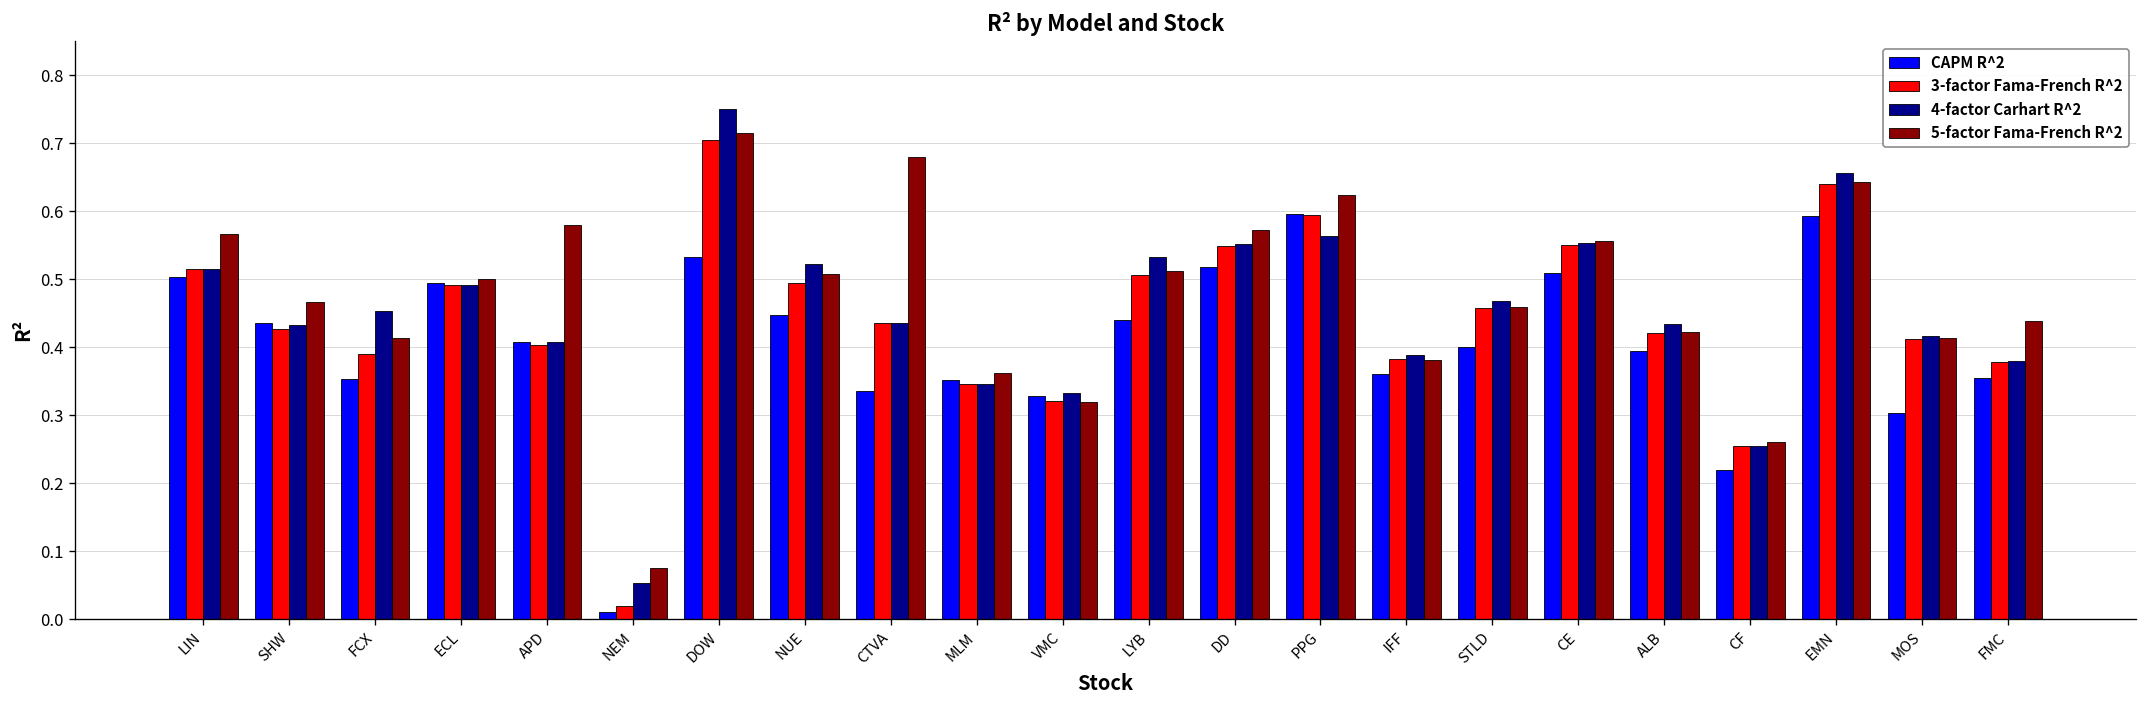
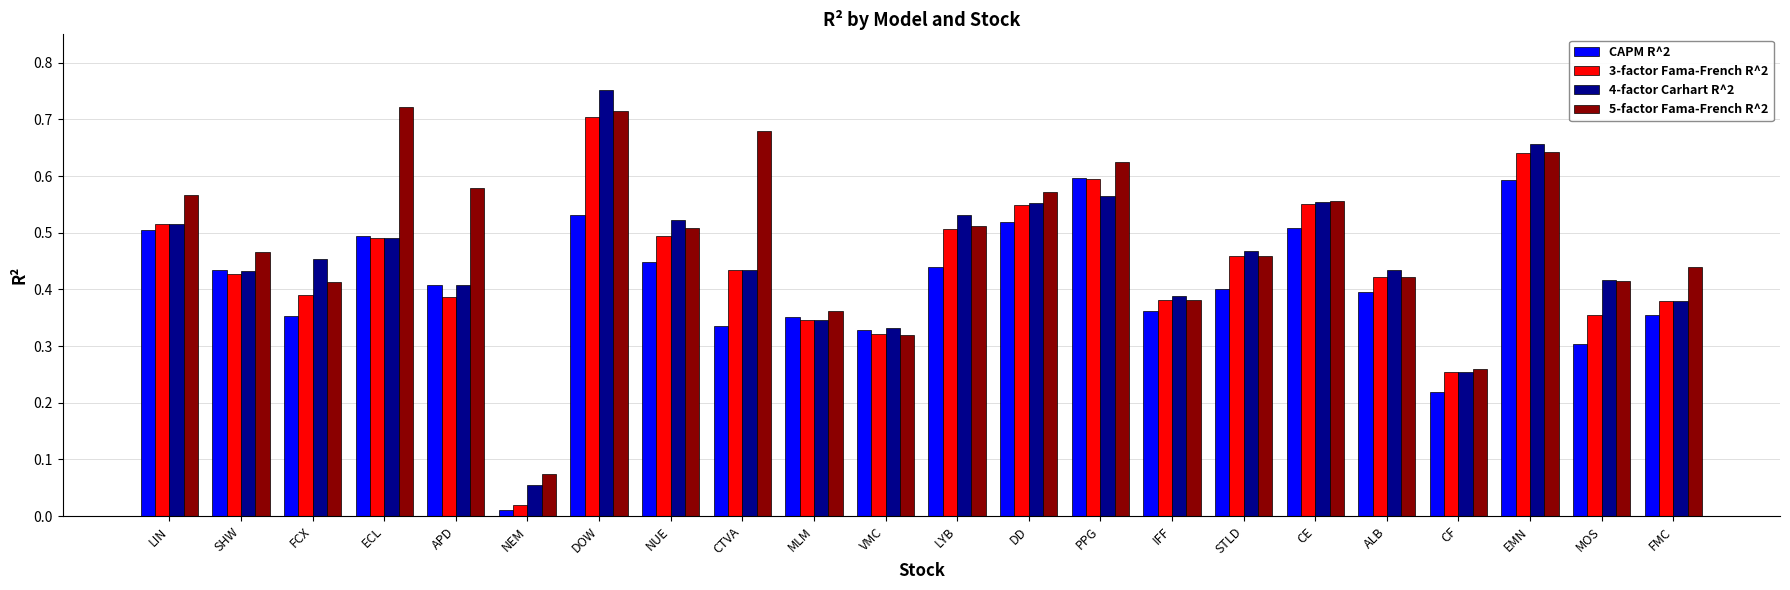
  {
    "CAPM R^2": {
      "LIN": 0.50,
      "SHW": 0.44,
      "FCX": 0.35,
      "ECL": 0.50,
      "APD": 0.41,
      "NEM": 0.01,
      "DOW": 0.53,
      "NUE": 0.45,
      "CTVA": 0.34,
      "MLM": 0.35,
      "VMC": 0.33,
      "LYB": 0.44,
      "DD": 0.52,
      "PPG": 0.60,
      "IFF": 0.36,
      "STLD": 0.40,
      "CE": 0.51,
      "ALB": 0.40,
      "CF": 0.22,
      "EMN": 0.59,
      "MOS": 0.30,
      "FMC": 0.36
    },
    "3-factor Fama-French R^2": {
      "LIN": 0.52,
      "SHW": 0.43,
      "FCX": 0.39,
      "ECL": 0.49,
-     "APD": 0.40,
+     "APD": 0.39,
      "NEM": 0.02,
      "DOW": 0.70,
      "NUE": 0.49,
      "CTVA": 0.44,
      "MLM": 0.35,
      "VMC": 0.32,
      "LYB": 0.51,
      "DD": 0.55,
      "PPG": 0.59,
      "IFF": 0.38,
      "STLD": 0.46,
      "CE": 0.55,
      "ALB": 0.42,
      "CF": 0.26,
      "EMN": 0.64,
-     "MOS": 0.41,
+     "MOS": 0.35,
      "FMC": 0.38
    },
    "4-factor Carhart R^2": {
      "LIN": 0.52,
      "SHW": 0.43,
      "FCX": 0.45,
      "ECL": 0.49,
      "APD": 0.41,
      "NEM": 0.05,
      "DOW": 0.75,
      "NUE": 0.52,
      "CTVA": 0.44,
      "MLM": 0.35,
      "VMC": 0.33,
      "LYB": 0.53,
      "DD": 0.55,
      "PPG": 0.56,
      "IFF": 0.39,
      "STLD": 0.47,
      "CE": 0.55,
      "ALB": 0.43,
      "CF": 0.26,
      "EMN": 0.66,
      "MOS": 0.42,
      "FMC": 0.38
    },
    "5-factor Fama-French R^2": {
      "LIN": 0.57,
      "SHW": 0.47,
      "FCX": 0.41,
-     "ECL": 0.50,
+     "ECL": 0.72,
      "APD": 0.58,
      "NEM": 0.08,
      "DOW": 0.72,
      "NUE": 0.51,
      "CTVA": 0.68,
      "MLM": 0.36,
      "VMC": 0.32,
      "LYB": 0.51,
      "DD": 0.57,
      "PPG": 0.62,
      "IFF": 0.38,
      "STLD": 0.46,
      "CE": 0.56,
      "ALB": 0.42,
      "CF": 0.26,
      "EMN": 0.64,
      "MOS": 0.41,
      "FMC": 0.44
    }
  }
